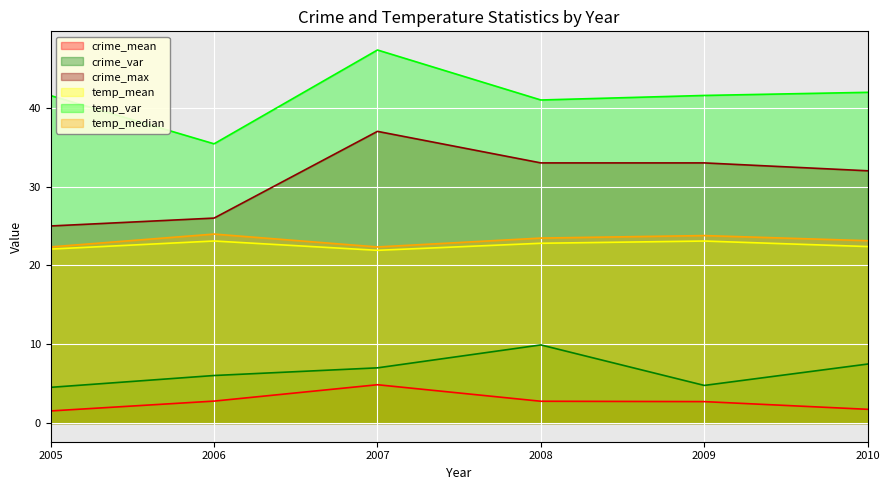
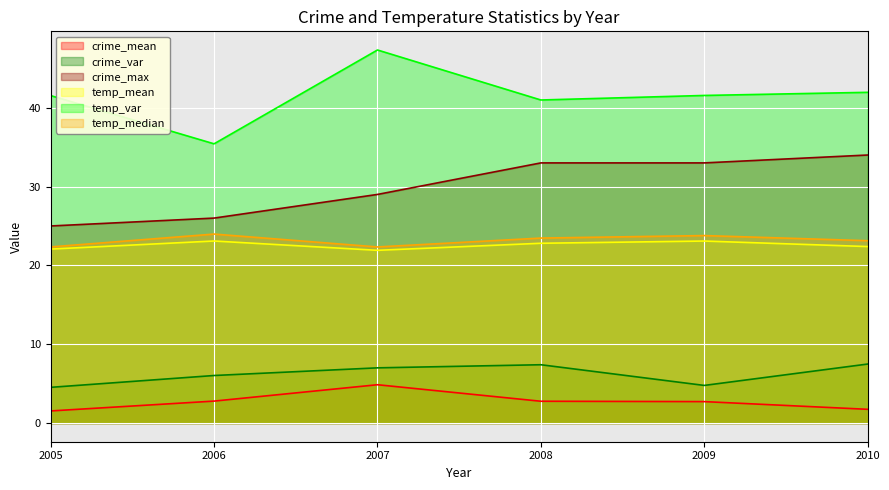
  {
    "crime_mean": {
      "2005": 2,
      "2006": 3,
      "2007": 5,
      "2008": 3,
      "2009": 3,
      "2010": 2
    },
    "crime_var": {
      "2005": 5,
      "2006": 6,
      "2007": 7,
-     "2008": 10,
+     "2008": 7,
      "2009": 5,
      "2010": 7
    },
    "crime_max": {
      "2005": 25,
      "2006": 26,
-     "2007": 37,
+     "2007": 29,
      "2008": 33,
      "2009": 33,
-     "2010": 32
+     "2010": 34
    },
    "temp_var": {
      "2005": 42,
      "2006": 35,
      "2007": 47,
      "2008": 41,
      "2009": 42,
      "2010": 42
    }
  }
